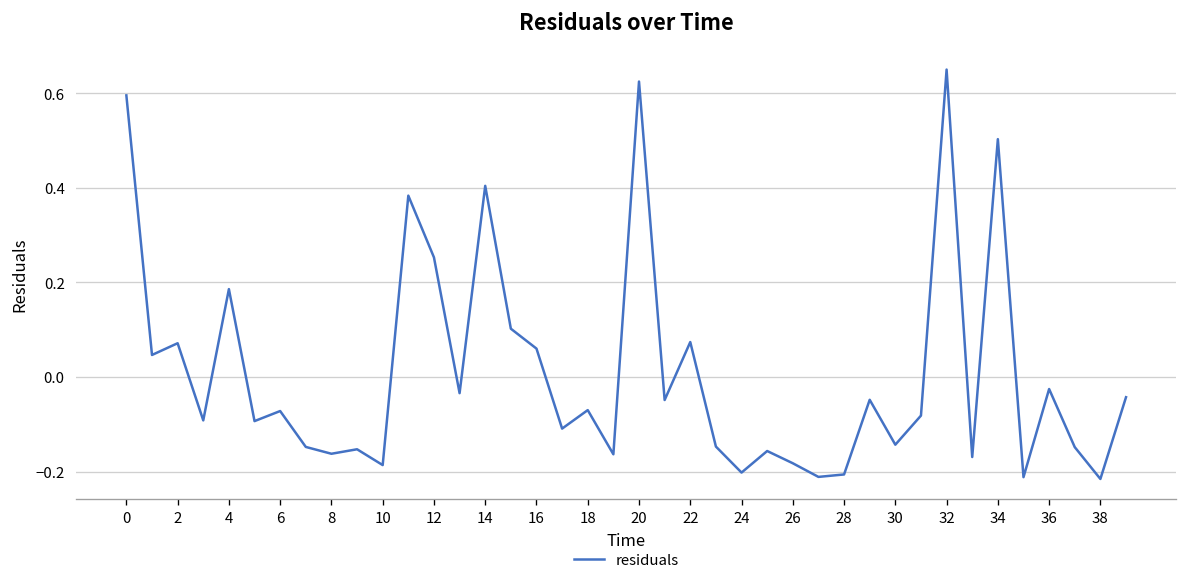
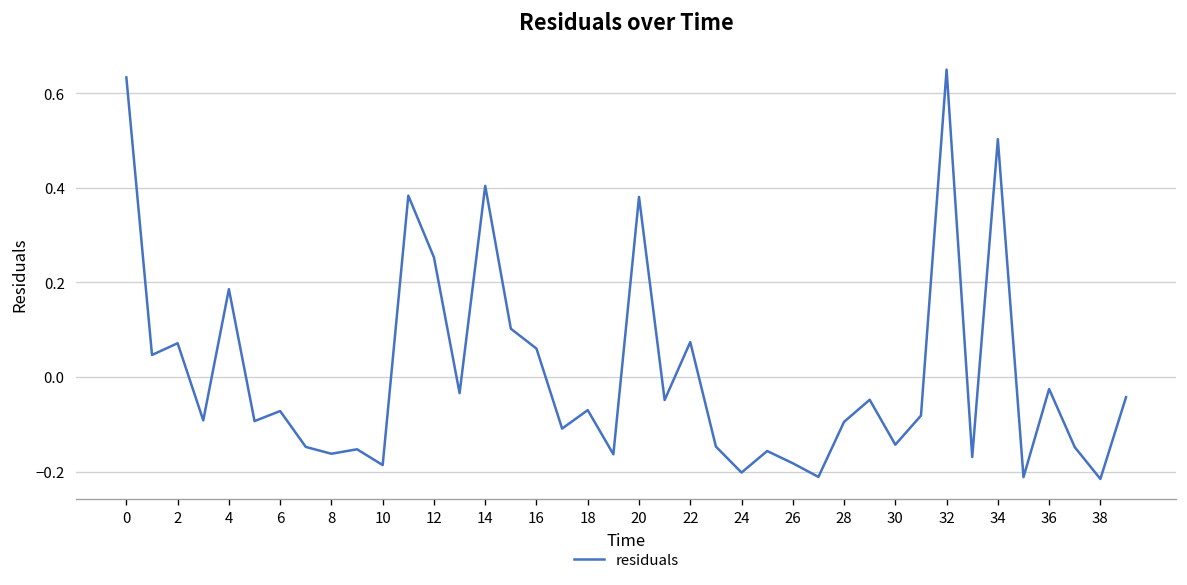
  {
-   "0": 0.60,
+   "0": 0.63,
    "2": 0.07,
    "4": 0.19,
    "6": -0.07,
    "8": -0.16,
    "10": -0.19,
    "12": 0.25,
    "14": 0.40,
    "16": 0.06,
    "18": -0.07,
-   "20": 0.63,
+   "20": 0.38,
    "22": 0.07,
    "24": -0.20,
    "26": -0.18,
-   "28": -0.21,
+   "28": -0.09,
    "30": -0.14,
    "32": 0.65,
    "34": 0.50,
    "36": -0.03,
    "38": -0.22
  }
